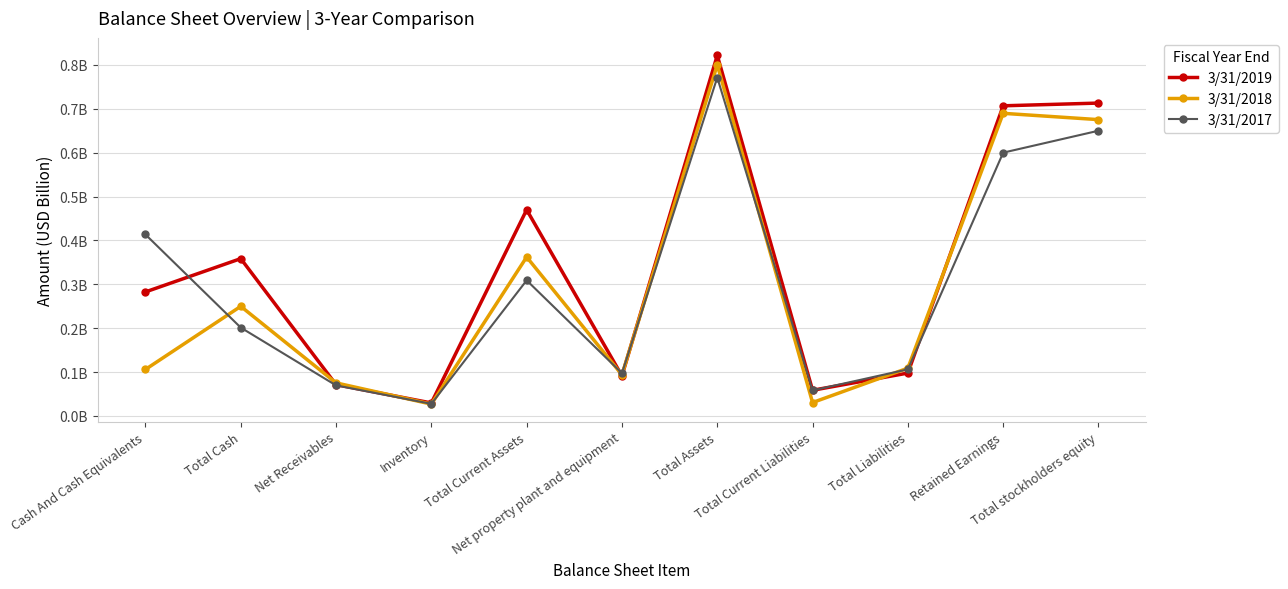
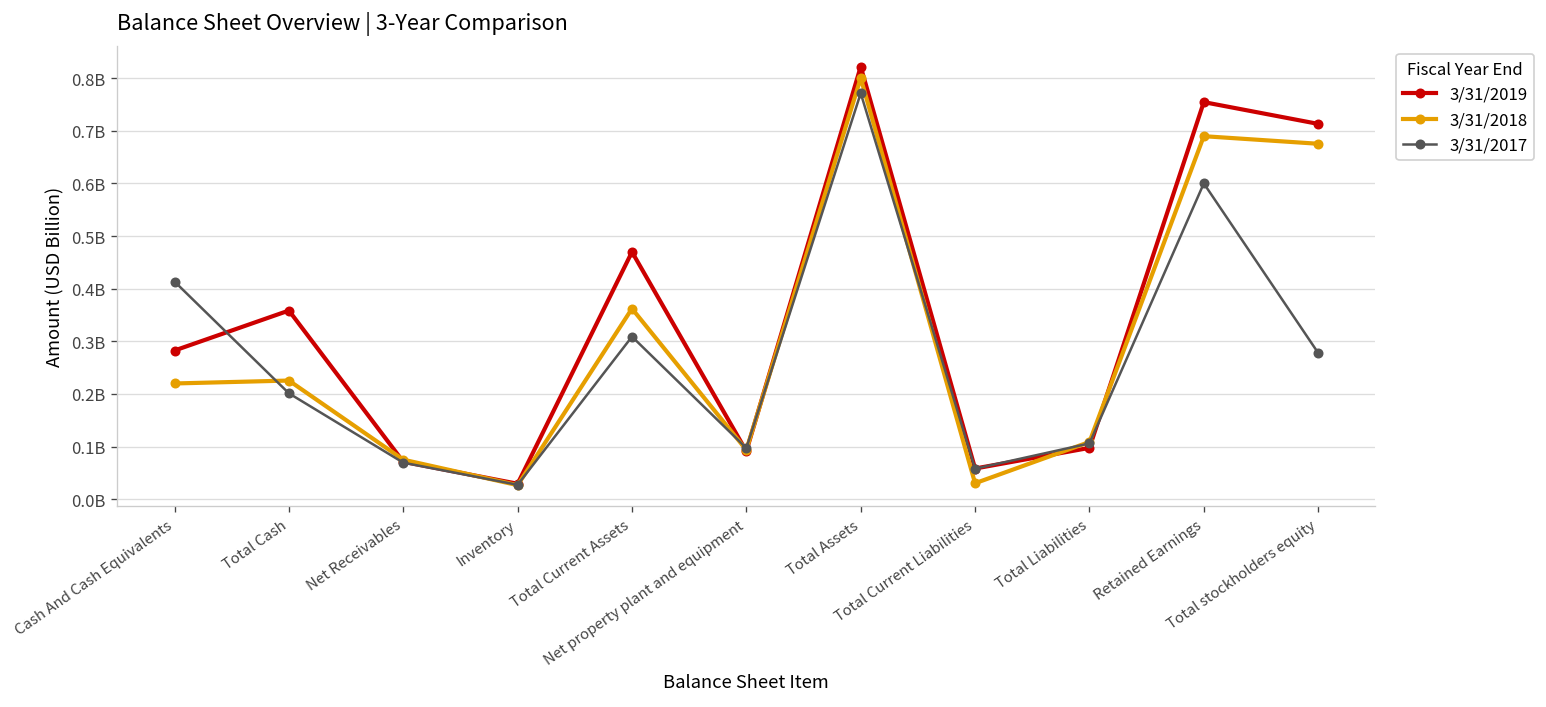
  {
    "3/31/2019": {
      "Cash And Cash Equivalents": 280000000,
      "Total Cash": 360000000,
      "Total Current Assets": 470000000,
      "Total Assets": 820000000,
      "Total Liabilities": 100000000,
-     "Retained Earnings": 710000000,
+     "Retained Earnings": 750000000,
      "Total stockholders equity": 710000000
    },
    "3/31/2018": {
-     "Cash And Cash Equivalents": 110000000,
-     "Total Cash": 250000000,
+     "Cash And Cash Equivalents": 220000000,
+     "Total Cash": 230000000,
      "Total Current Assets": 360000000,
      "Total Assets": 800000000,
      "Total Current Liabilities": 30000000,
      "Retained Earnings": 690000000,
      "Total stockholders equity": 680000000
    },
    "3/31/2017": {
      "Cash And Cash Equivalents": 410000000,
      "Total Cash": 200000000,
      "Total Current Assets": 310000000,
      "Total Assets": 770000000,
      "Retained Earnings": 600000000,
-     "Total stockholders equity": 650000000
+     "Total stockholders equity": 280000000
    }
  }
